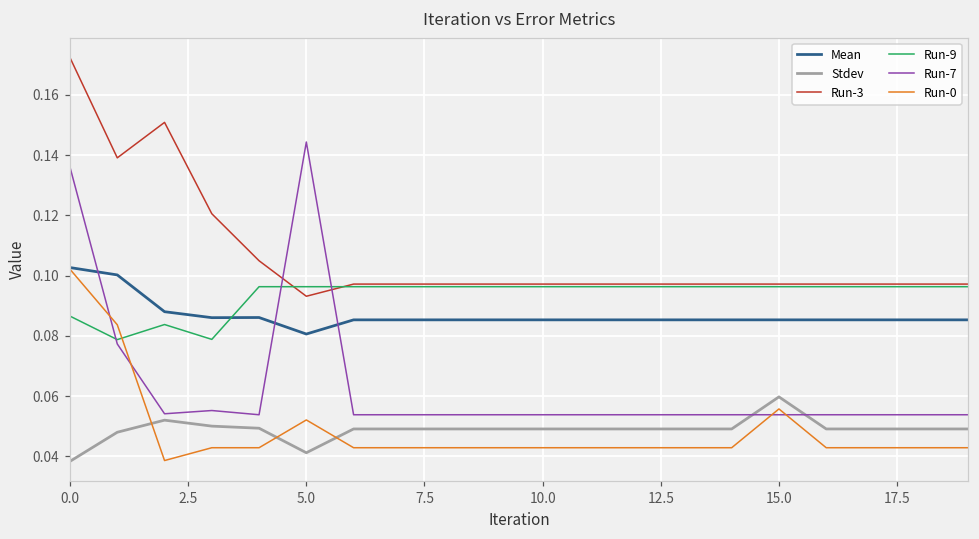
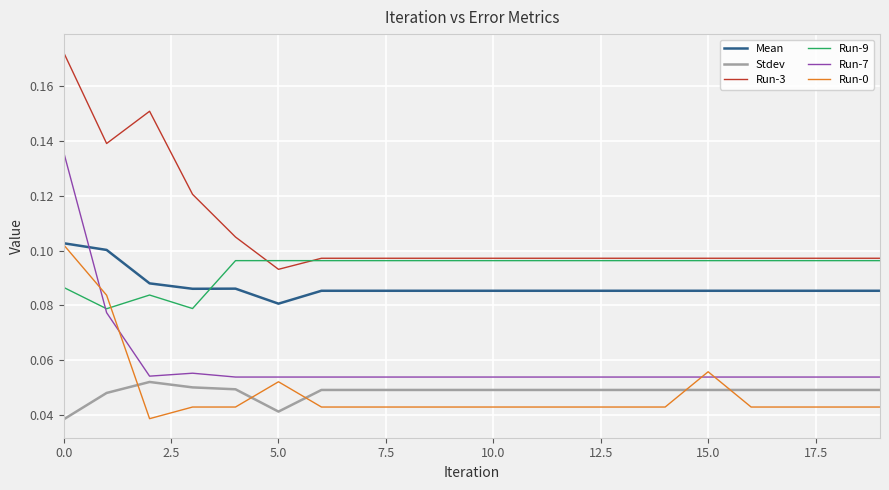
  {
    "Mean": {
      "5.0": 0.081,
      "10.0": 0.085,
      "15.0": 0.085
    },
    "Stdev": {
      "0.0": 0.038,
      "5.0": 0.041,
      "10.0": 0.049,
-     "15.0": 0.060
+     "15.0": 0.049
    },
    "Run-3": {
      "0.0": 0.172,
      "5.0": 0.093
    },
    "Run-9": {
      "0.0": 0.087,
      "5.0": 0.096
    },
    "Run-7": {
      "0.0": 0.136,
-     "5.0": 0.144,
+     "5.0": 0.054,
      "10.0": 0.054,
      "15.0": 0.054
    },
    "Run-0": {
      "5.0": 0.052,
      "10.0": 0.043,
      "15.0": 0.056
    }
  }
